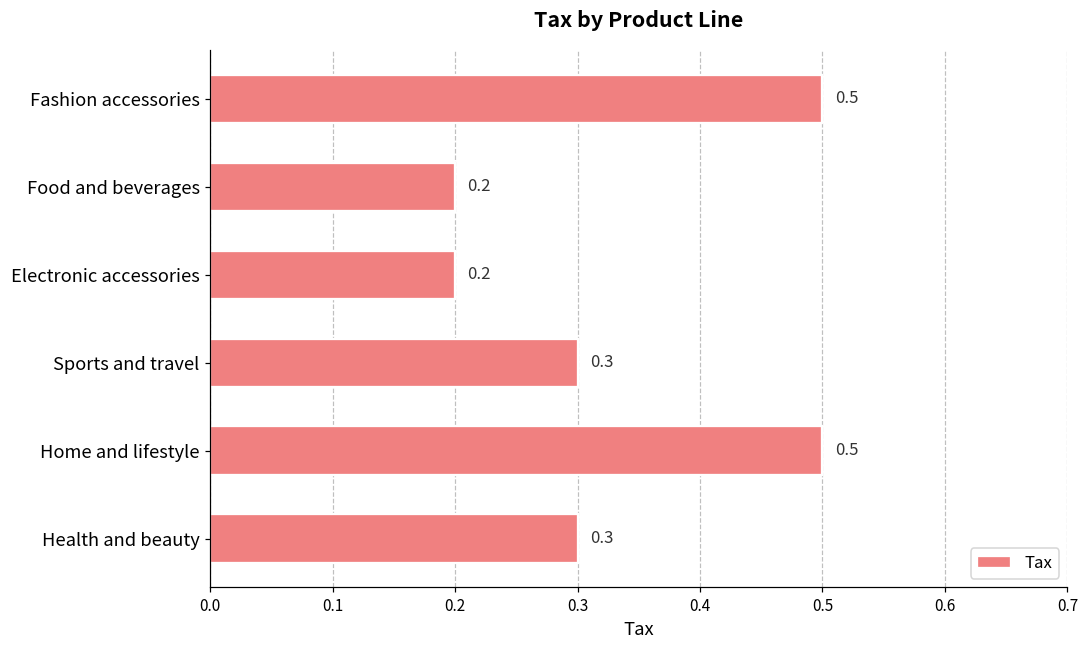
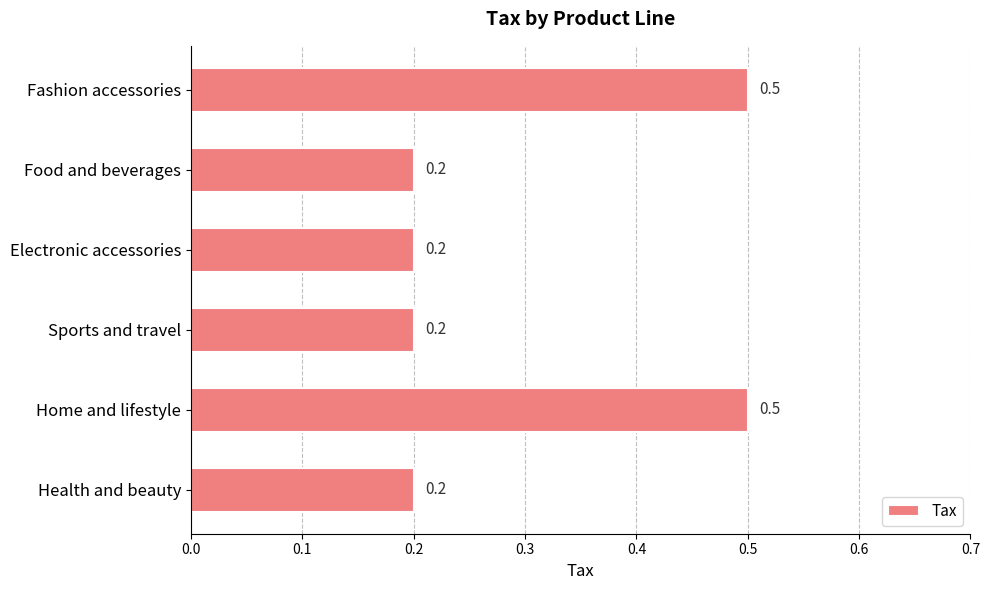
  {
    "Fashion accessories": 0.5,
    "Food and beverages": 0.2,
    "Electronic accessories": 0.2,
-   "Sports and travel": 0.3,
+   "Sports and travel": 0.2,
    "Home and lifestyle": 0.5,
-   "Health and beauty": 0.3
+   "Health and beauty": 0.2
  }
